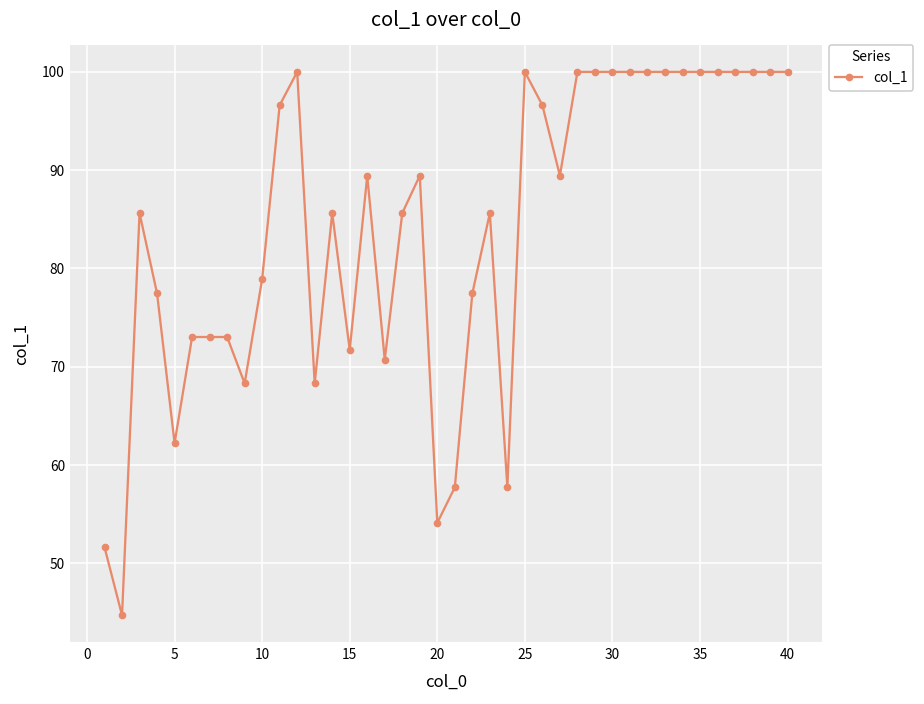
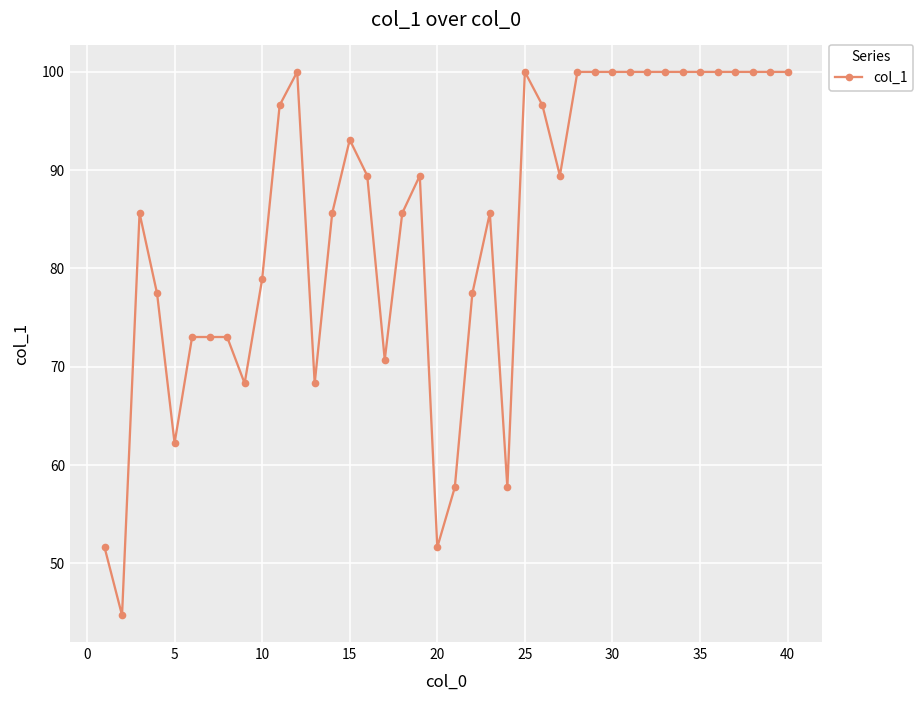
  {
    "5": 62,
    "10": 79,
-   "15": 72,
-   "20": 54,
+   "15": 93,
+   "20": 52,
    "25": 100,
    "30": 100,
    "35": 100,
    "40": 100
  }
